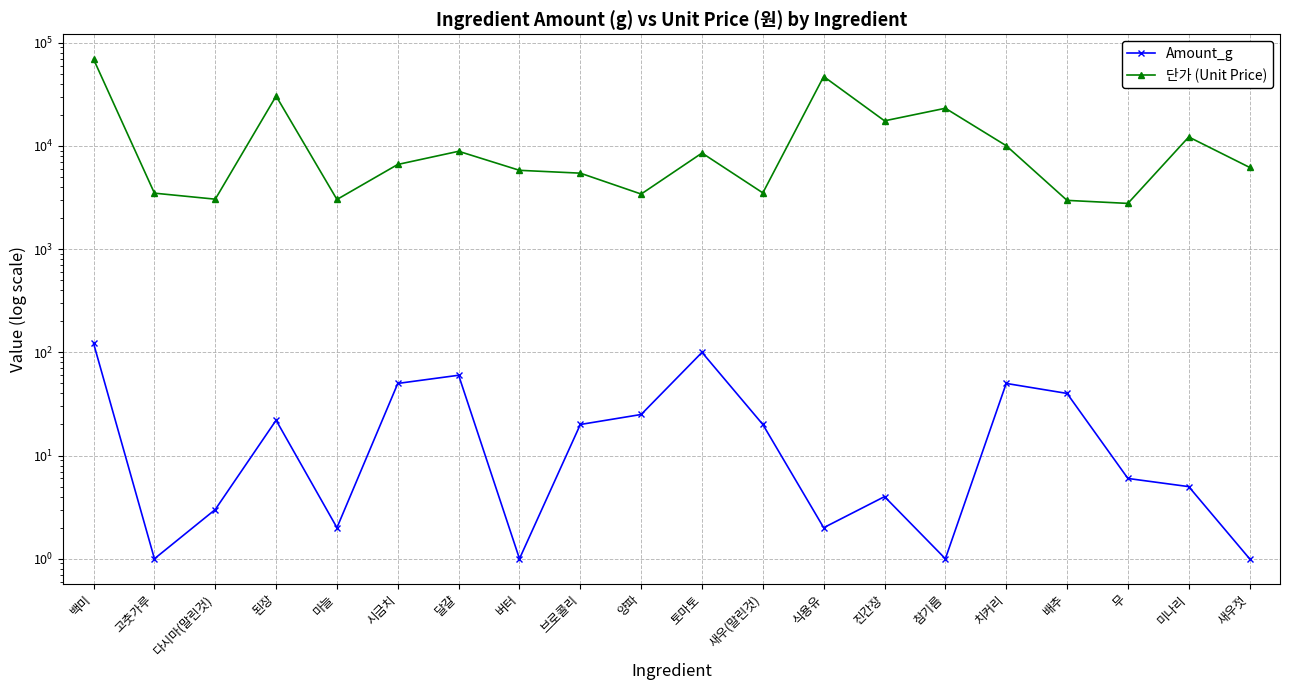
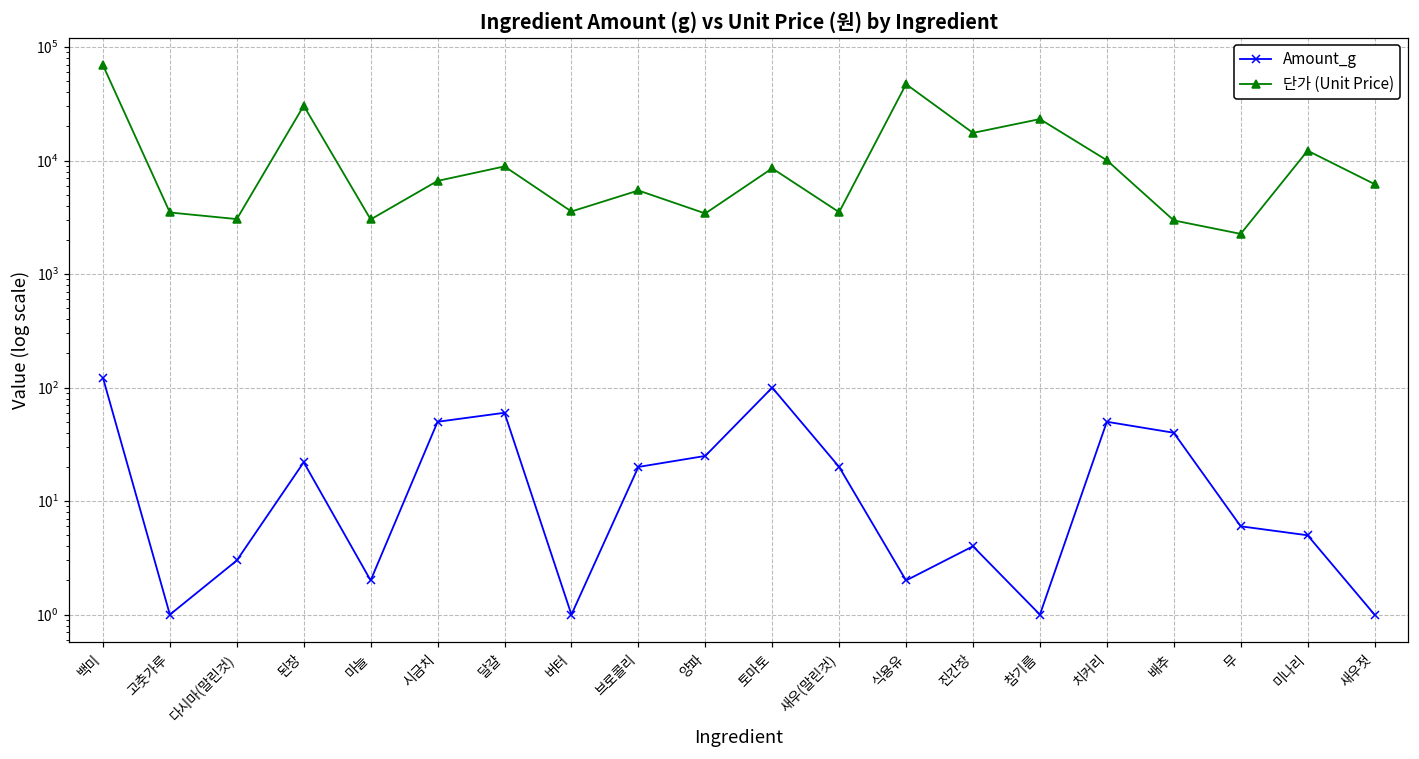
  {
    "Amount_g": {
      "백미": 120,
      "고춧가루": 1,
      "다시마(말린것)": 3,
      "된장": 22,
      "마늘": 2,
      "시금치": 50,
      "달걀": 60,
      "버터": 1,
      "브로콜리": 20,
      "양파": 25,
      "토마토": 100,
      "새우(말린것)": 20,
      "식용유": 2,
      "진간장": 4,
      "참기름": 1,
      "치커리": 50,
      "배추": 40,
      "무": 6,
      "미나리": 5,
      "새우젓": 1
    },
    "단가 (Unit Price)": {
      "백미": 70000,
      "고춧가루": 3500,
      "다시마(말린것)": 3100,
      "된장": 30000,
      "마늘": 3000,
      "시금치": 7000,
      "달걀": 9000,
-     "버터": 6000,
+     "버터": 3600,
      "브로콜리": 5000,
      "양파": 3400,
      "토마토": 9000,
      "새우(말린것)": 3500,
      "식용유": 50000,
      "진간장": 18000,
      "참기름": 23000,
      "치커리": 10000,
      "배추": 3000,
-     "무": 2800,
+     "무": 2300,
      "미나리": 12000,
      "새우젓": 6000
    }
  }
